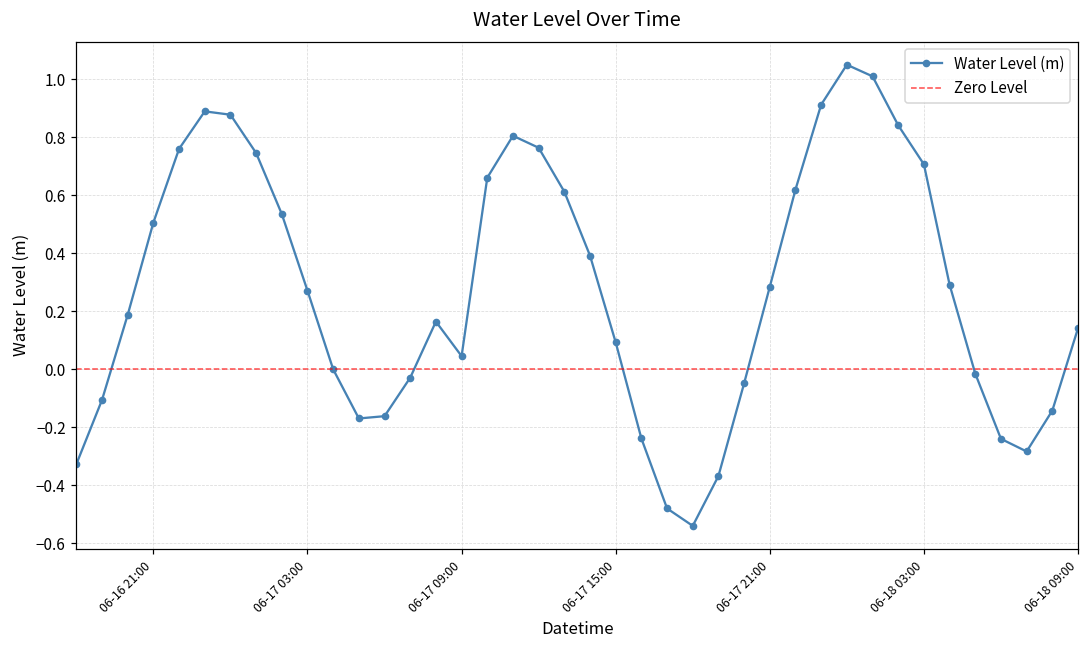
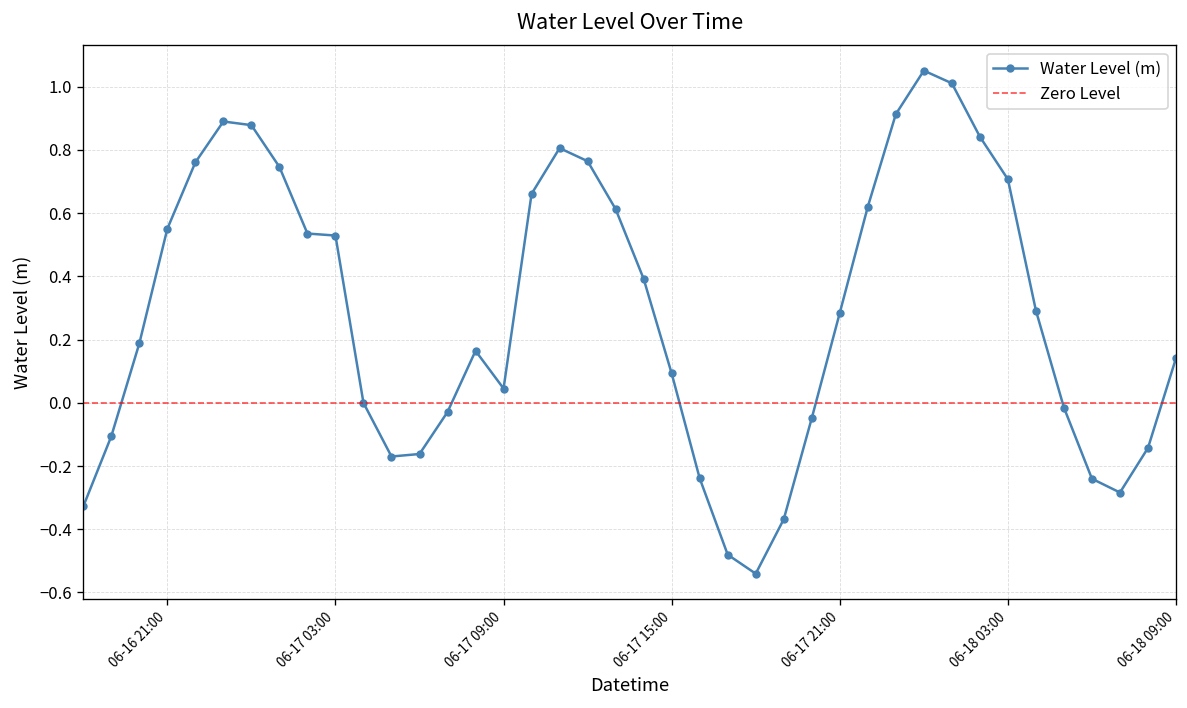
  {
-   "06-16 21:00": 0.51,
-   "06-17 03:00": 0.27,
+   "06-16 21:00": 0.55,
+   "06-17 03:00": 0.53,
    "06-17 09:00": 0.05,
    "06-17 15:00": 0.09,
    "06-17 21:00": 0.28,
    "06-18 03:00": 0.71,
    "06-18 09:00": 0.14
  }
